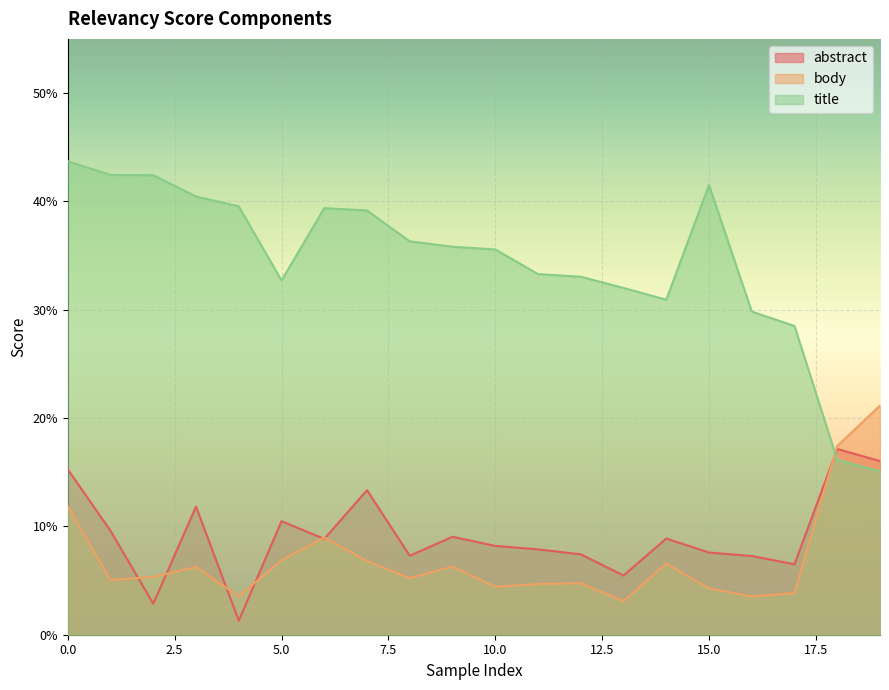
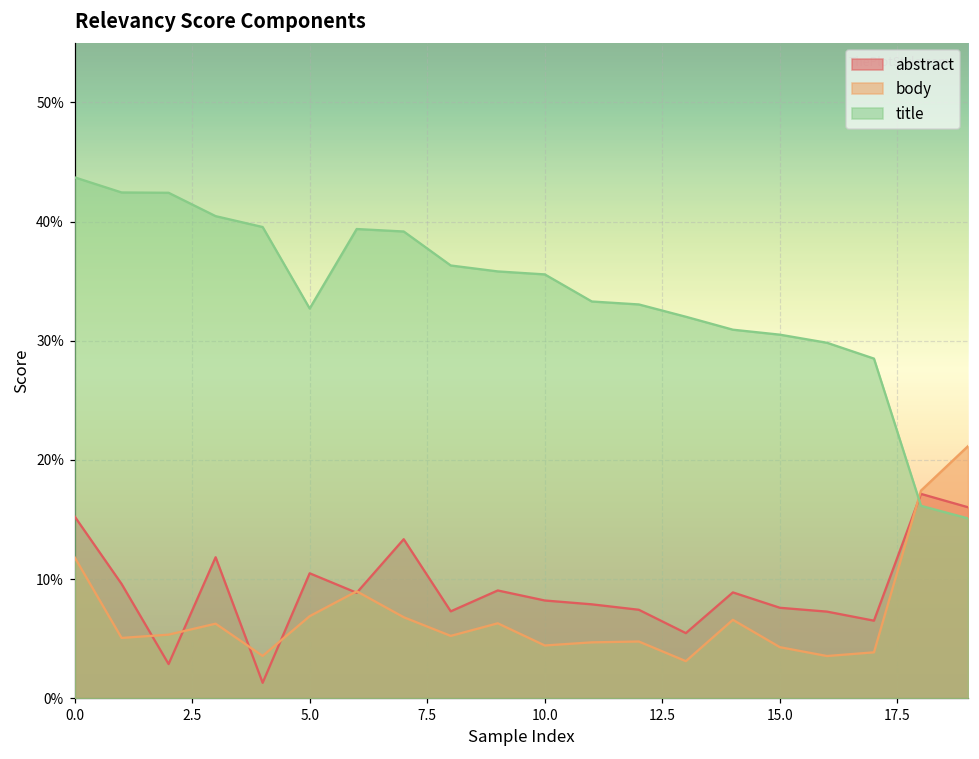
  {
    "title": {
      "5.0": "32.7%",
      "10.0": "35.6%",
-     "15.0": "41.5%"
+     "15.0": "30.5%"
    }
  }
